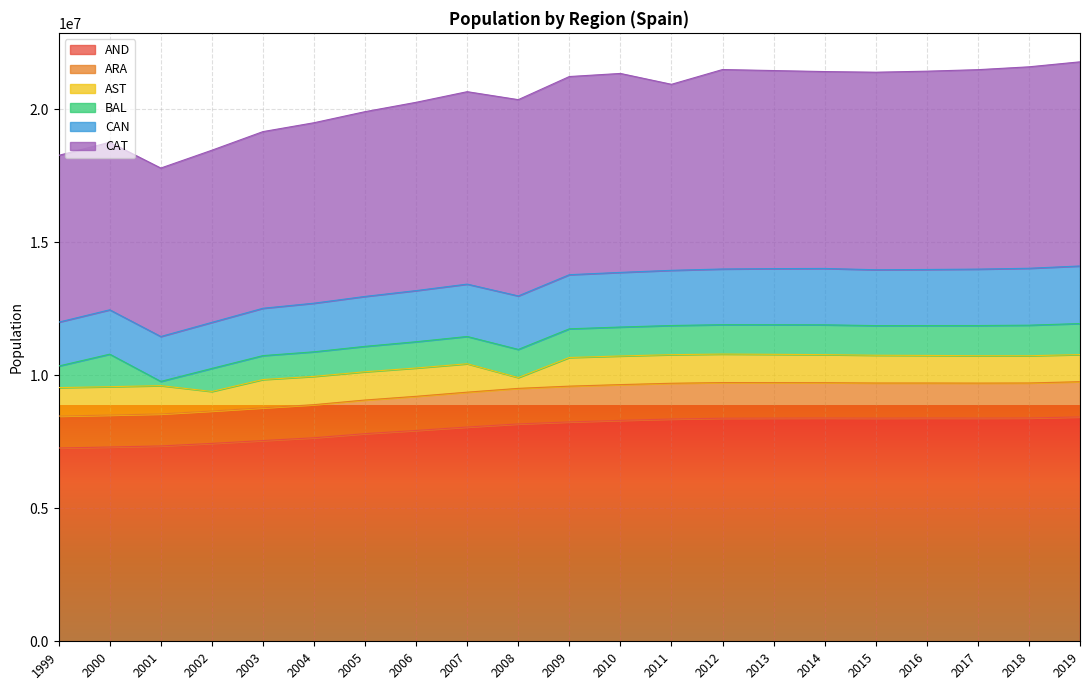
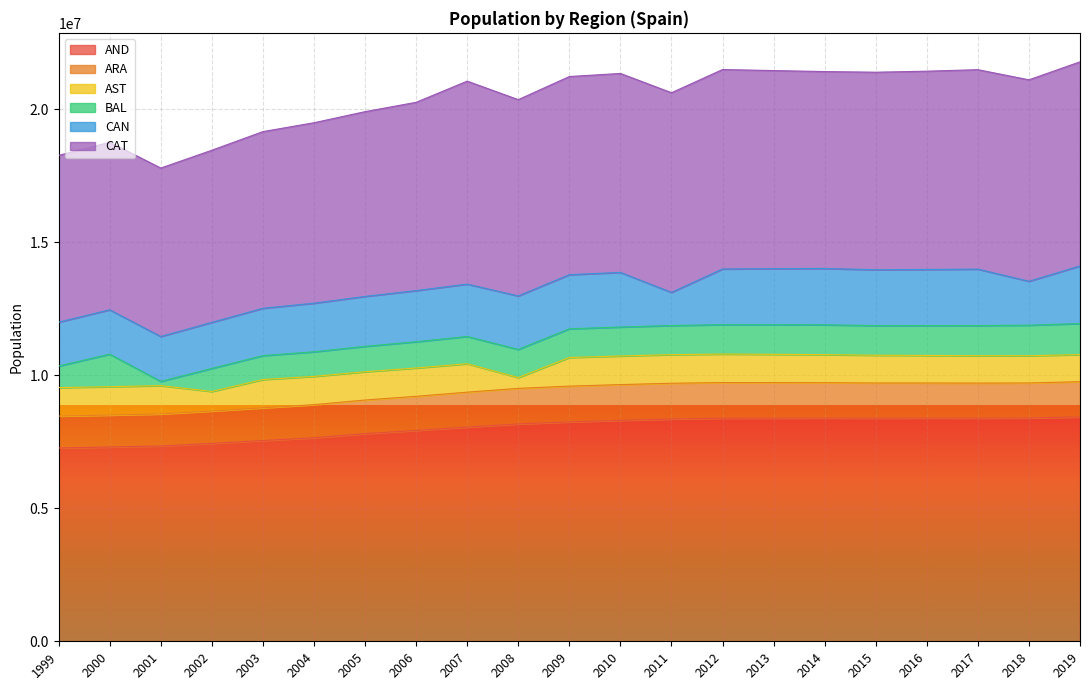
  {
    "AST": {
      "1999": 1100000,
      "2000": 1100000,
      "2001": 1100000,
      "2002": 700000,
      "2003": 1100000,
      "2004": 1100000,
      "2005": 1100000,
      "2006": 1100000,
      "2007": 1100000,
      "2008": 400000,
      "2009": 1100000,
      "2010": 1100000,
      "2011": 1100000,
      "2012": 1100000,
      "2013": 1100000,
      "2014": 1100000,
      "2015": 1000000,
      "2016": 1000000,
      "2017": 1000000,
      "2018": 1000000,
      "2019": 1000000
    },
    "BAL": {
      "1999": 800000,
      "2000": 1200000,
      "2001": 200000,
      "2002": 900000,
      "2003": 900000,
      "2004": 900000,
      "2005": 1000000,
      "2006": 1000000,
      "2007": 1000000,
      "2008": 1100000,
      "2009": 1100000,
      "2010": 1100000,
      "2011": 1100000,
      "2012": 1100000,
      "2013": 1100000,
      "2014": 1100000,
      "2015": 1100000,
      "2016": 1100000,
      "2017": 1100000,
      "2018": 1100000,
      "2019": 1200000
    },
    "CAN": {
      "1999": 1600000,
      "2000": 1700000,
      "2001": 1700000,
      "2002": 1700000,
      "2003": 1800000,
      "2004": 1800000,
      "2005": 1900000,
      "2006": 1900000,
      "2007": 2000000,
      "2008": 2000000,
      "2009": 2000000,
      "2010": 2100000,
-     "2011": 2100000,
+     "2011": 1200000,
      "2012": 2100000,
      "2013": 2100000,
      "2014": 2100000,
      "2015": 2100000,
      "2016": 2100000,
      "2017": 2100000,
-     "2018": 2100000,
+     "2018": 1700000,
      "2019": 2200000
    },
    "CAT": {
      "1999": 6300000,
      "2001": 6300000,
      "2002": 6500000,
      "2003": 6600000,
      "2004": 6800000,
      "2005": 6900000,
      "2006": 7100000,
-     "2007": 7200000,
+     "2007": 7600000,
      "2008": 7400000,
      "2009": 7400000,
      "2010": 7500000,
-     "2011": 7000000,
+     "2011": 7500000,
      "2012": 7500000,
      "2013": 7400000,
      "2014": 7400000,
      "2015": 7400000,
      "2016": 7500000,
      "2017": 7500000,
      "2018": 7600000,
      "2019": 7700000
    }
  }
